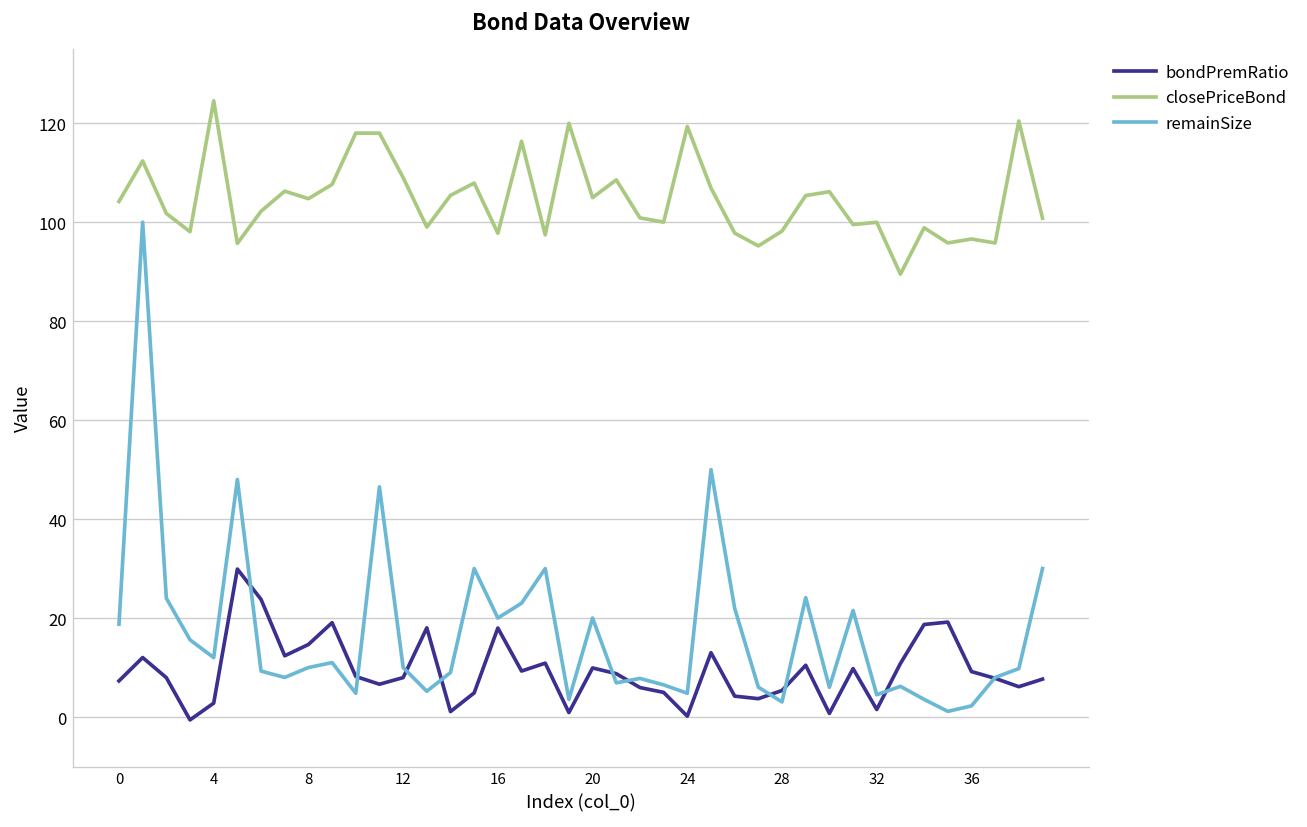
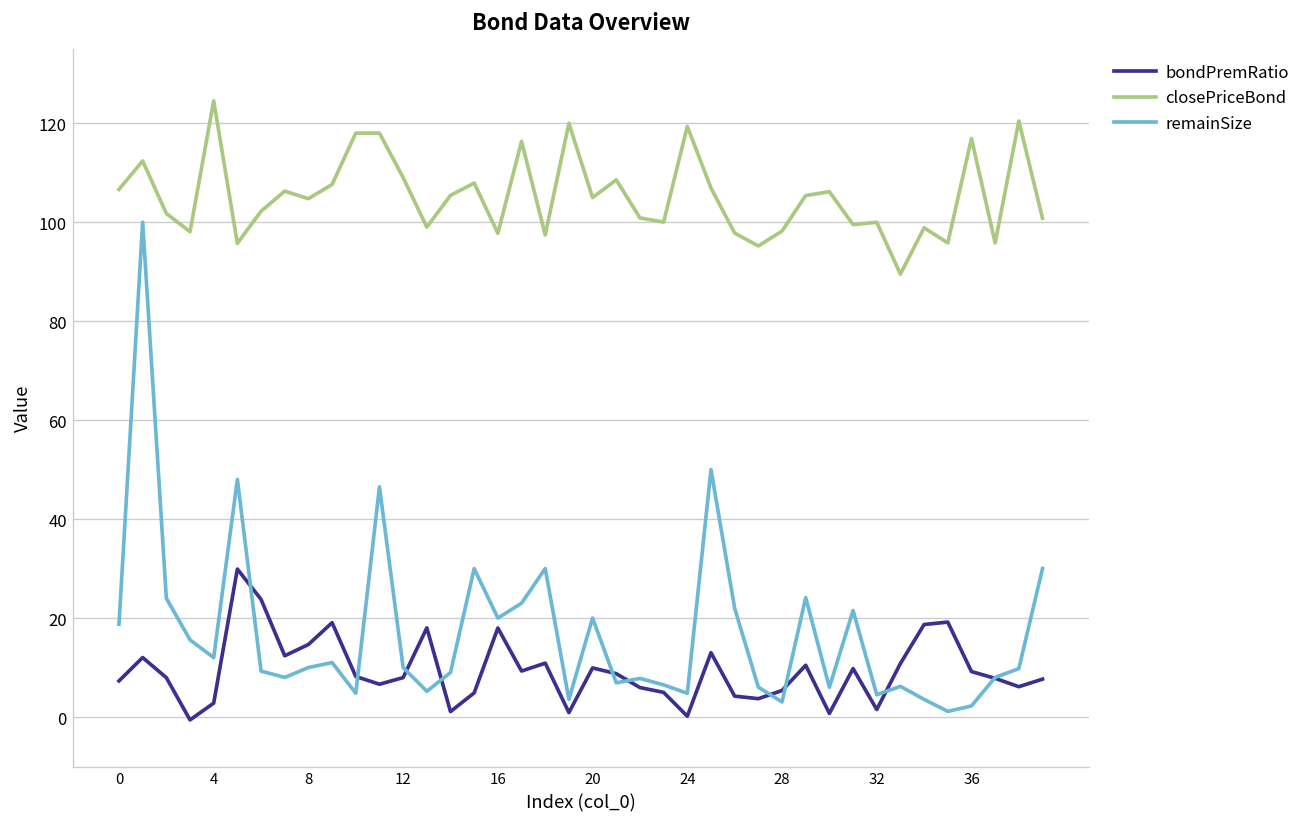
  {
    "bondPremRatio": {
      "0": 7,
      "4": 3,
      "8": 15,
      "12": 8,
      "16": 18,
      "20": 10,
      "24": 0,
      "28": 5,
      "32": 2,
      "36": 9
    },
    "closePriceBond": {
-     "0": 104,
+     "0": 107,
      "4": 125,
      "8": 105,
      "12": 109,
      "16": 98,
      "20": 105,
      "24": 119,
      "28": 98,
      "32": 100,
-     "36": 97
+     "36": 117
    },
    "remainSize": {
      "0": 19,
      "4": 12,
      "8": 10,
      "12": 10,
      "16": 20,
      "20": 20,
      "24": 5,
      "28": 3,
      "32": 5,
      "36": 2
    }
  }
